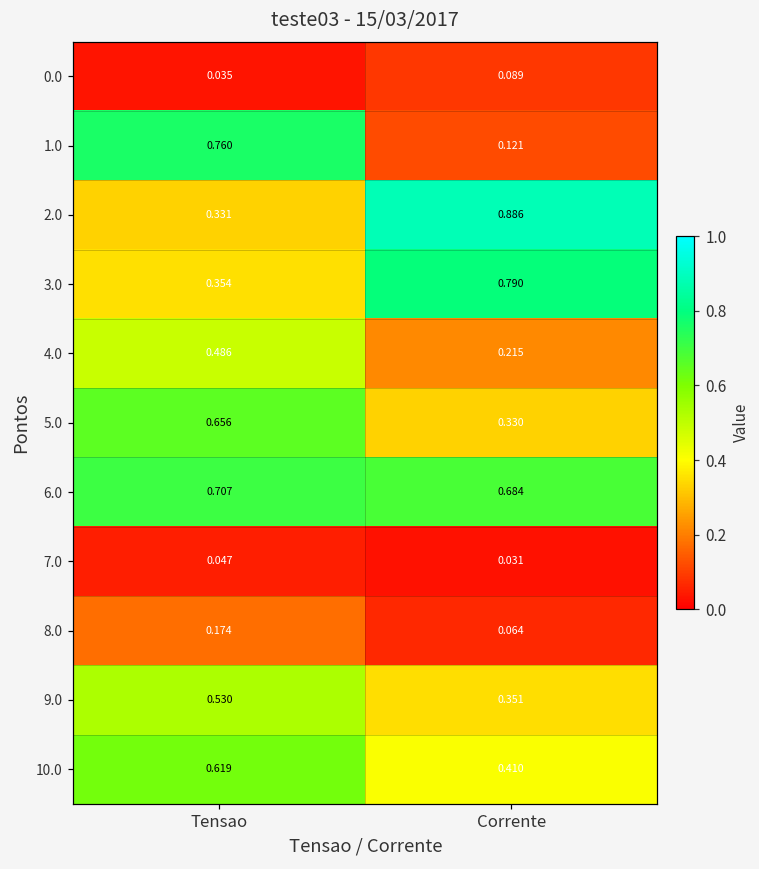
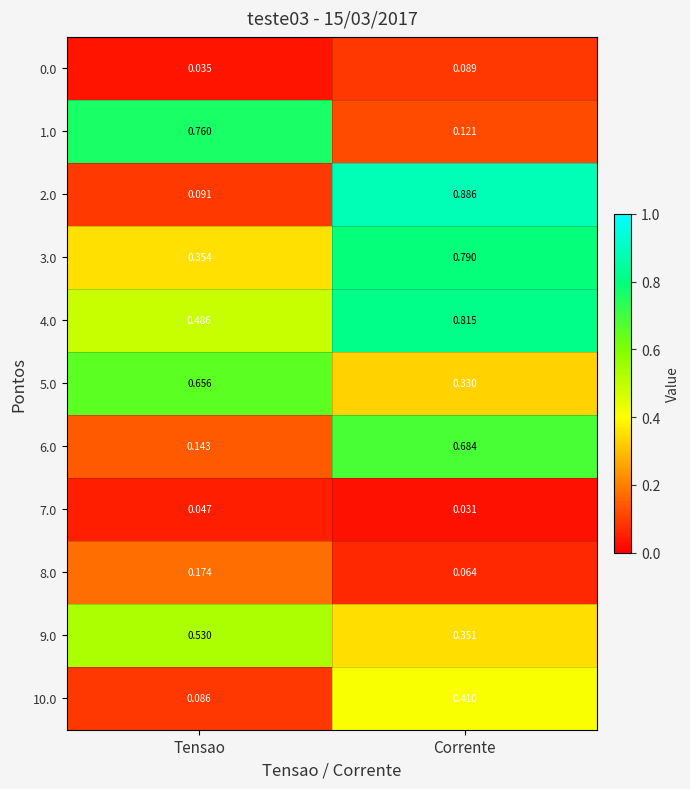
  {
    "0.0": {
      "Tensao": 0.035,
      "Corrente": 0.089
    },
    "1.0": {
      "Tensao": 0.760,
      "Corrente": 0.121
    },
    "2.0": {
-     "Tensao": 0.331,
+     "Tensao": 0.091,
      "Corrente": 0.886
    },
    "3.0": {
      "Tensao": 0.354,
      "Corrente": 0.790
    },
    "4.0": {
      "Tensao": 0.486,
-     "Corrente": 0.215
+     "Corrente": 0.815
    },
    "5.0": {
      "Tensao": 0.656,
      "Corrente": 0.330
    },
    "6.0": {
-     "Tensao": 0.707,
+     "Tensao": 0.143,
      "Corrente": 0.684
    },
    "7.0": {
      "Tensao": 0.047,
      "Corrente": 0.031
    },
    "8.0": {
      "Tensao": 0.174,
      "Corrente": 0.064
    },
    "9.0": {
      "Tensao": 0.530,
      "Corrente": 0.351
    },
    "10.0": {
-     "Tensao": 0.619,
+     "Tensao": 0.086,
      "Corrente": 0.410
    }
  }
